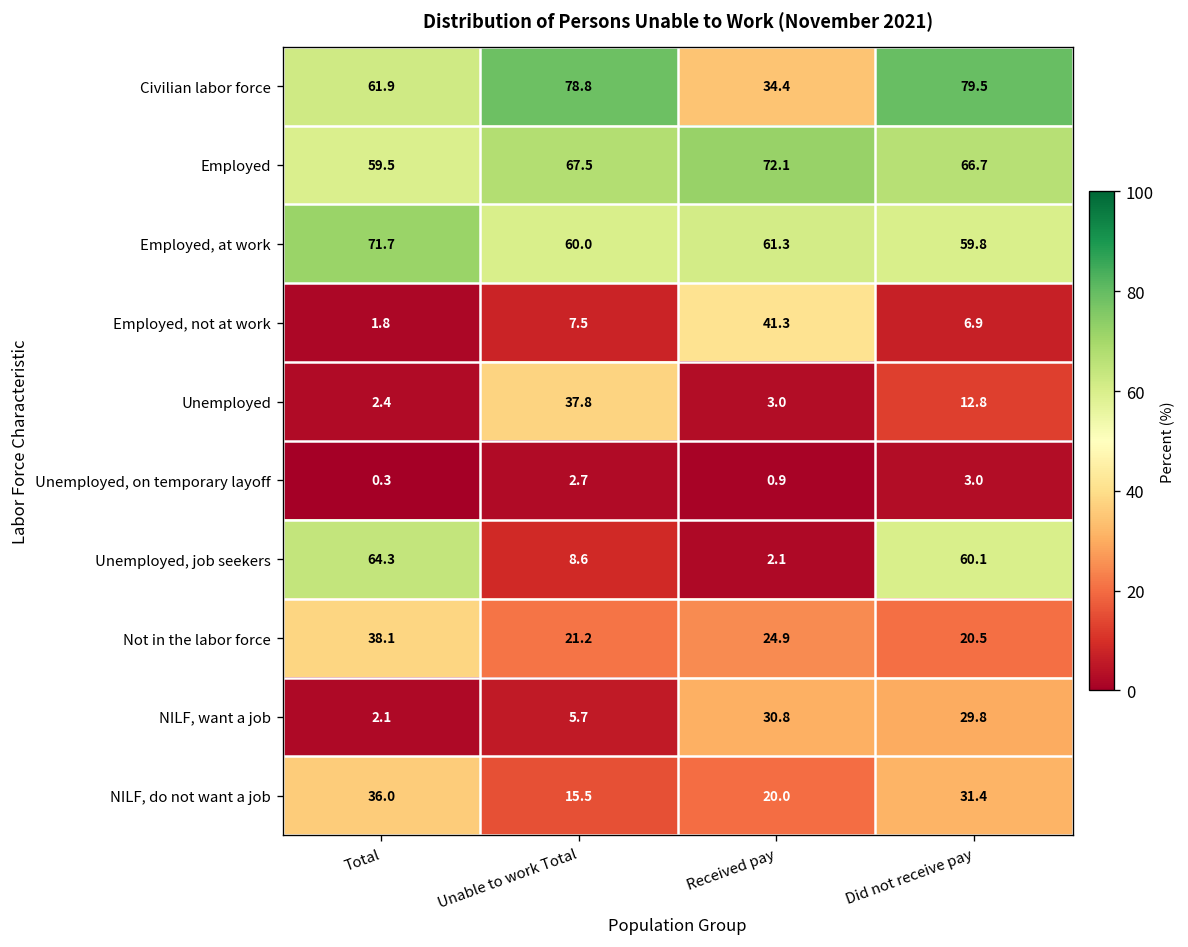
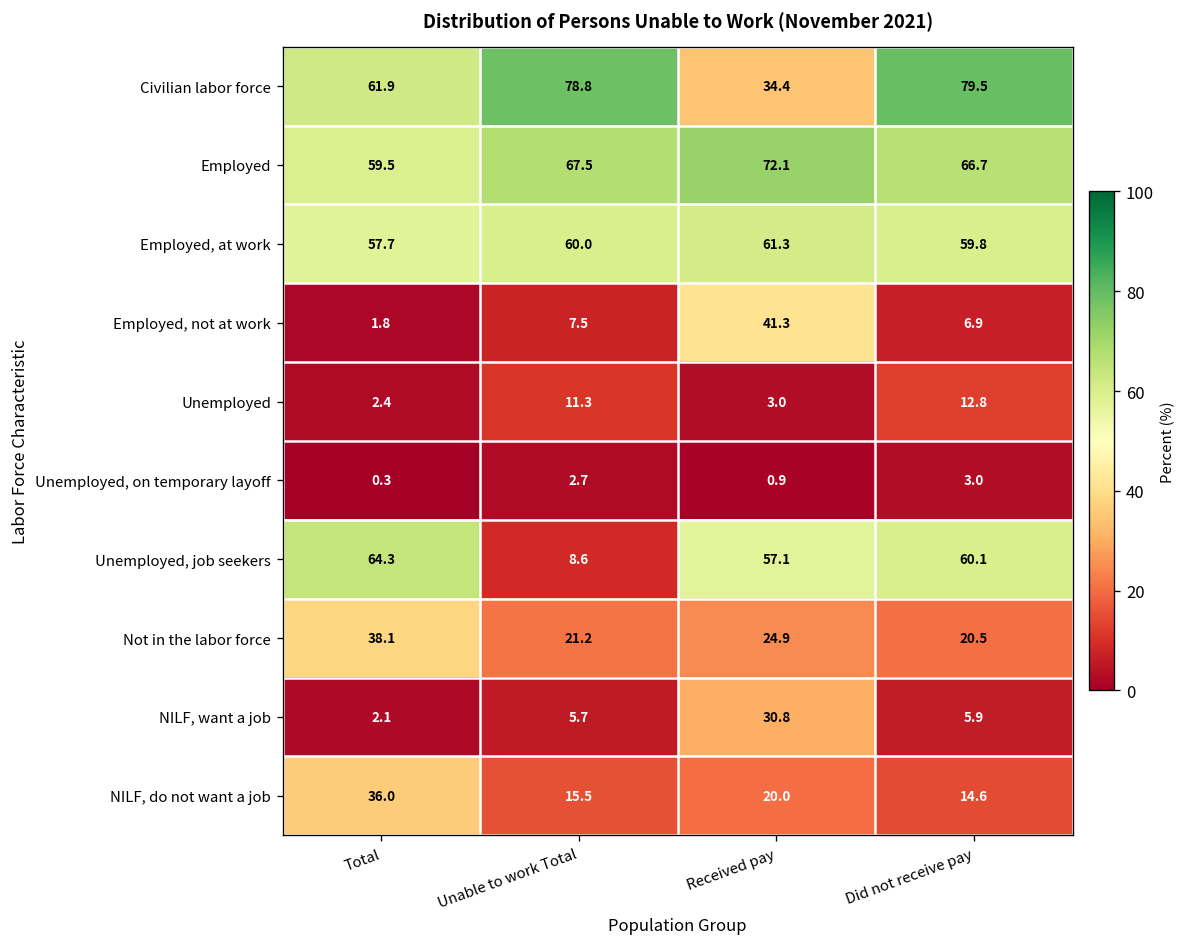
  {
    "Civilian labor force": {
      "Total": 61.9,
      "Unable to work Total": 78.8,
      "Received pay": 34.4,
      "Did not receive pay": 79.5
    },
    "Employed": {
      "Total": 59.5,
      "Unable to work Total": 67.5,
      "Received pay": 72.1,
      "Did not receive pay": 66.7
    },
    "Employed, at work": {
-     "Total": 71.7,
+     "Total": 57.7,
      "Unable to work Total": 60.0,
      "Received pay": 61.3,
      "Did not receive pay": 59.8
    },
    "Employed, not at work": {
      "Total": 1.8,
      "Unable to work Total": 7.5,
      "Received pay": 41.3,
      "Did not receive pay": 6.9
    },
    "Unemployed": {
      "Total": 2.4,
-     "Unable to work Total": 37.8,
+     "Unable to work Total": 11.3,
      "Received pay": 3.0,
      "Did not receive pay": 12.8
    },
    "Unemployed, on temporary layoff": {
      "Total": 0.3,
      "Unable to work Total": 2.7,
      "Received pay": 0.9,
      "Did not receive pay": 3.0
    },
    "Unemployed, job seekers": {
      "Total": 64.3,
      "Unable to work Total": 8.6,
-     "Received pay": 2.1,
+     "Received pay": 57.1,
      "Did not receive pay": 60.1
    },
    "Not in the labor force": {
      "Total": 38.1,
      "Unable to work Total": 21.2,
      "Received pay": 24.9,
      "Did not receive pay": 20.5
    },
    "NILF, want a job": {
      "Total": 2.1,
      "Unable to work Total": 5.7,
      "Received pay": 30.8,
-     "Did not receive pay": 29.8
+     "Did not receive pay": 5.9
    },
    "NILF, do not want a job": {
      "Total": 36.0,
      "Unable to work Total": 15.5,
      "Received pay": 20.0,
-     "Did not receive pay": 31.4
+     "Did not receive pay": 14.6
    }
  }
